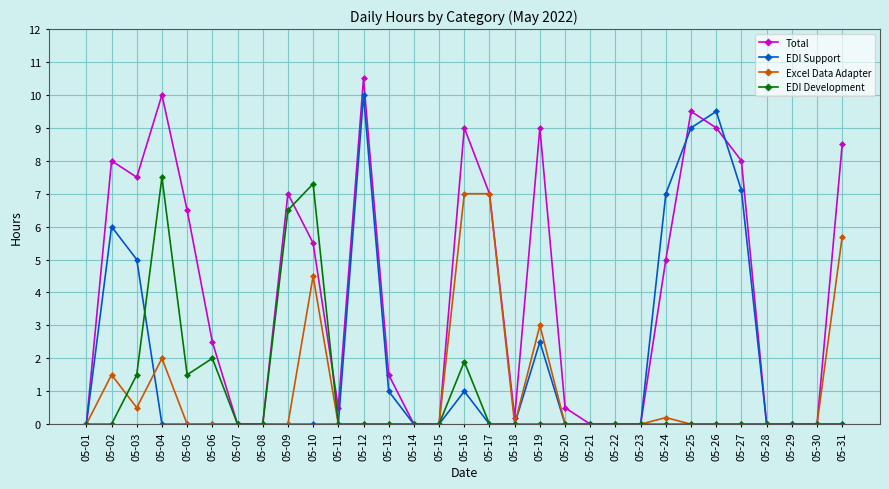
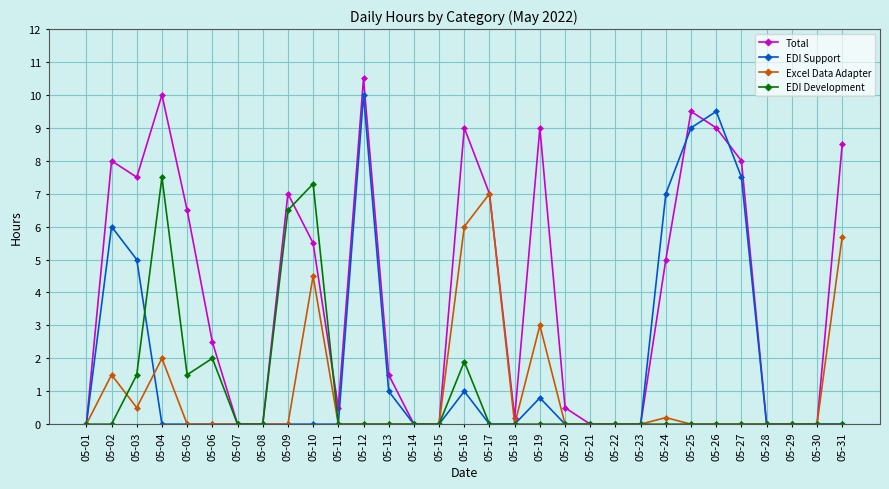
  {
    "Total": {
      "05-02": 8.0,
      "05-03": 7.5,
      "05-04": 10.0,
      "05-05": 6.5,
      "05-06": 2.5,
      "05-09": 7.0,
      "05-10": 5.5,
      "05-11": 0.5,
      "05-12": 10.5,
      "05-13": 1.5,
      "05-16": 9.0,
      "05-18": 0.2,
      "05-19": 9.0,
      "05-20": 0.5,
      "05-24": 5.0,
      "05-25": 9.5,
      "05-26": 9.0,
      "05-27": 8.0,
      "05-31": 8.5
    },
    "EDI Support": {
      "05-02": 6.0,
      "05-03": 5.0,
      "05-04": 0.0,
      "05-10": 0.0,
      "05-12": 10.0,
      "05-13": 1.0,
      "05-16": 1.0,
-     "05-19": 2.5,
+     "05-19": 0.8,
      "05-24": 7.0,
      "05-25": 9.0,
      "05-26": 9.5,
-     "05-27": 7.1
+     "05-27": 7.5
    },
    "Excel Data Adapter": {
      "05-02": 1.5,
      "05-03": 0.5,
      "05-04": 2,
      "05-10": 4.5,
-     "05-16": 7,
+     "05-16": 6,
      "05-19": 3,
      "05-24": 0.2,
      "05-31": 5.7
    },
    "EDI Development": {
      "05-02": 0.0,
      "05-03": 1.5,
      "05-04": 7.5,
      "05-05": 1.5,
      "05-06": 2.0,
      "05-09": 6.5,
      "05-10": 7.3,
      "05-16": 1.9,
      "05-19": 0.0,
      "05-24": 0.0
    }
  }
